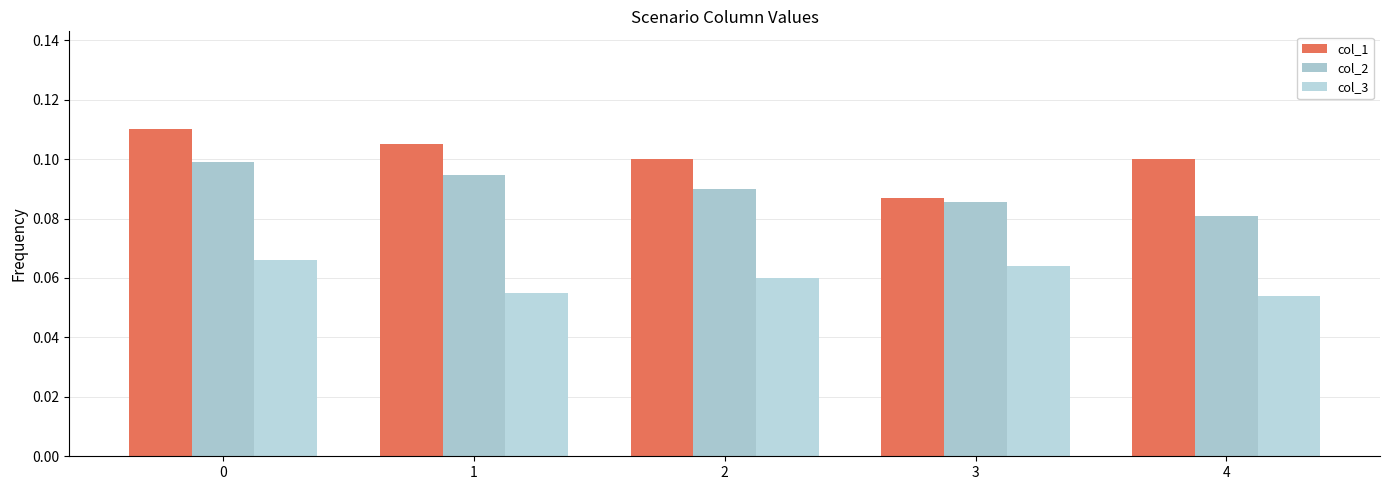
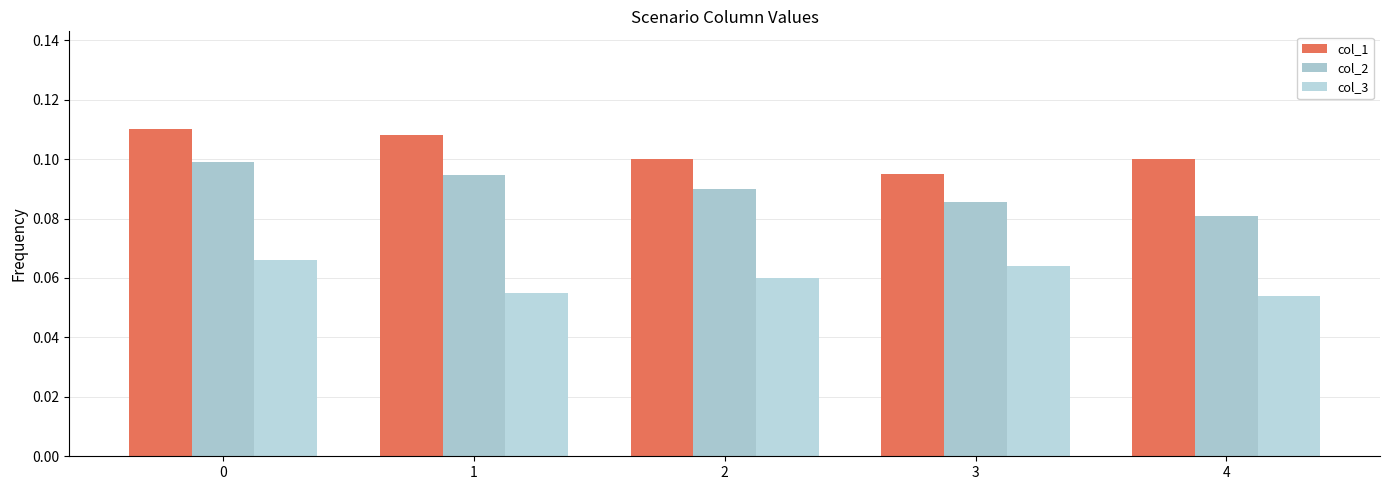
  {
    "col_1": {
      "0": 0.110,
-     "1": 0.105,
+     "1": 0.108,
      "2": 0.100,
-     "3": 0.087,
+     "3": 0.095,
      "4": 0.100
    }
  }
